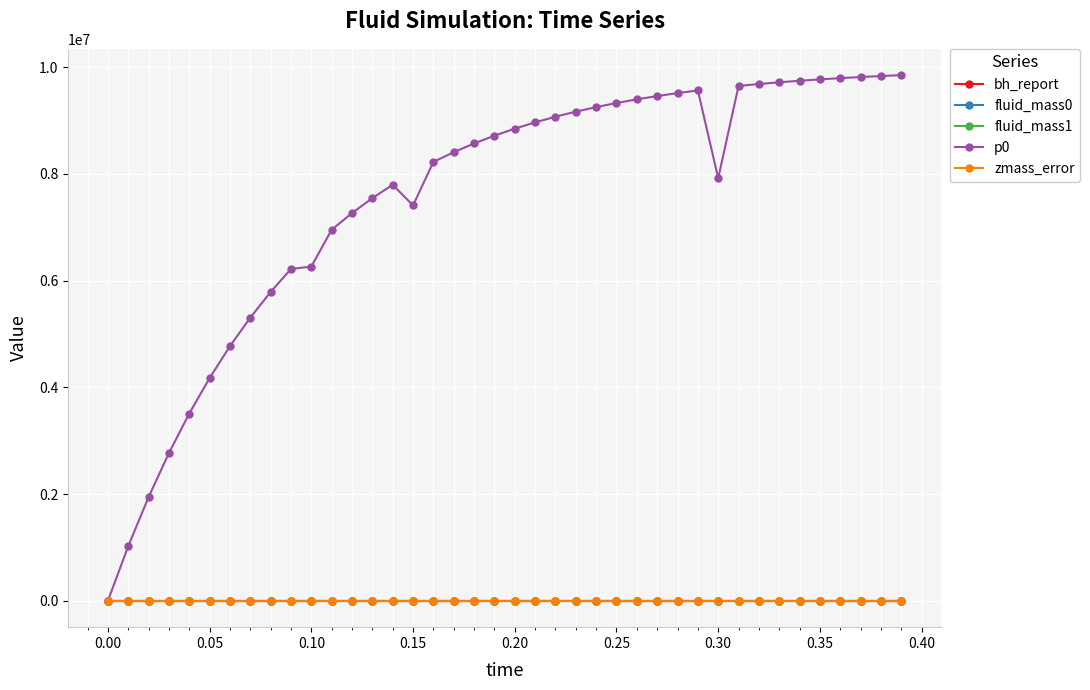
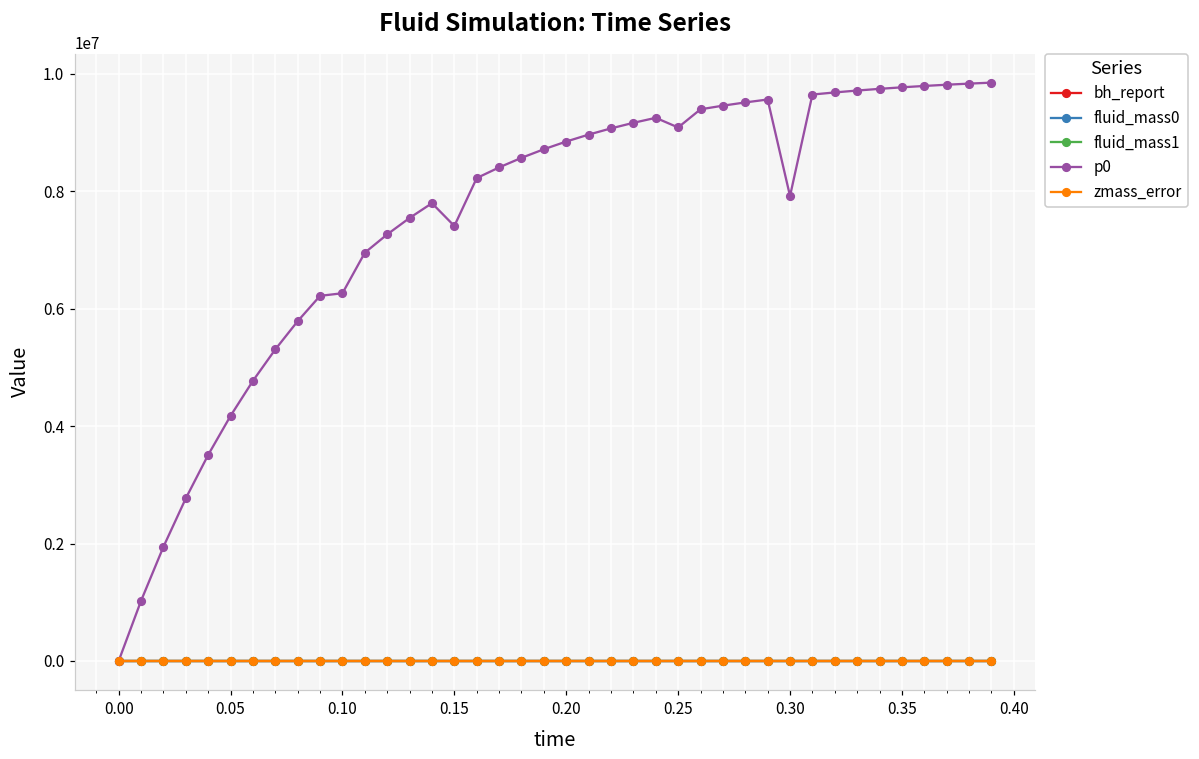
  {
    "zmass_error": {
      "0.05": 0,
      "0.10": 0,
      "0.15": 0,
      "0.20": 0,
      "0.25": 0,
      "0.30": 0,
      "0.35": 0
    },
    "p0": {
      "0.05": 4200000,
      "0.10": 6300000,
      "0.15": 7400000,
      "0.20": 8800000,
-     "0.25": 9300000,
+     "0.25": 9100000,
      "0.30": 7900000,
      "0.35": 9800000
    }
  }
